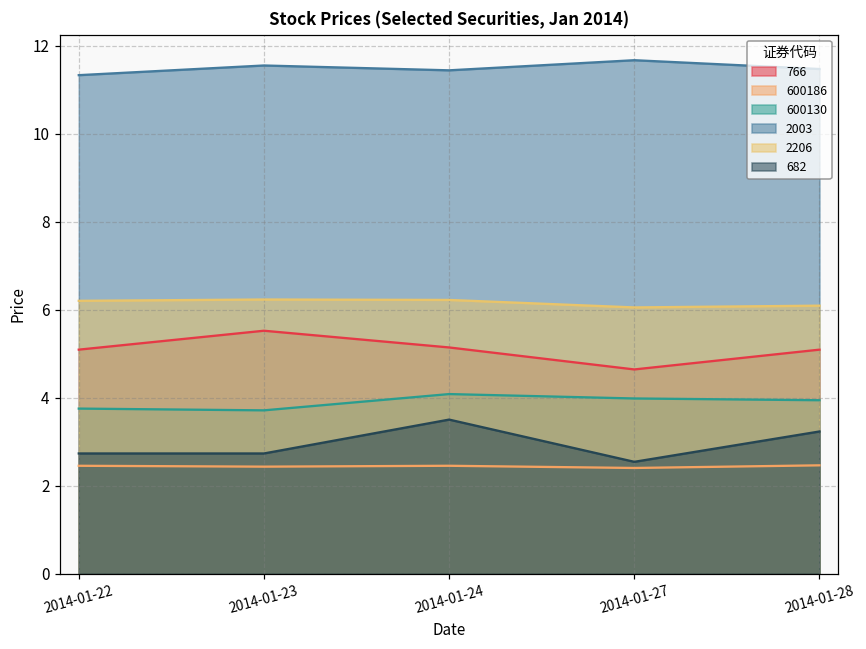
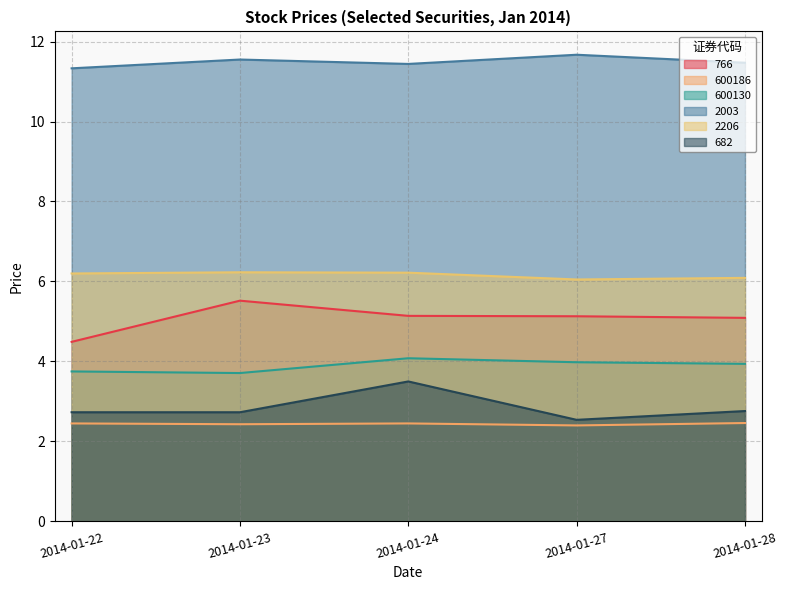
  {
    "766": {
-     "2014-01-22": 5.1,
+     "2014-01-22": 4.5,
      "2014-01-23": 5.5,
      "2014-01-24": 5.1,
-     "2014-01-27": 4.6,
+     "2014-01-27": 5.1,
      "2014-01-28": 5.1
    },
    "682": {
      "2014-01-22": 2.7,
      "2014-01-23": 2.7,
      "2014-01-24": 3.5,
      "2014-01-27": 2.5,
-     "2014-01-28": 3.2
+     "2014-01-28": 2.8
    }
  }
